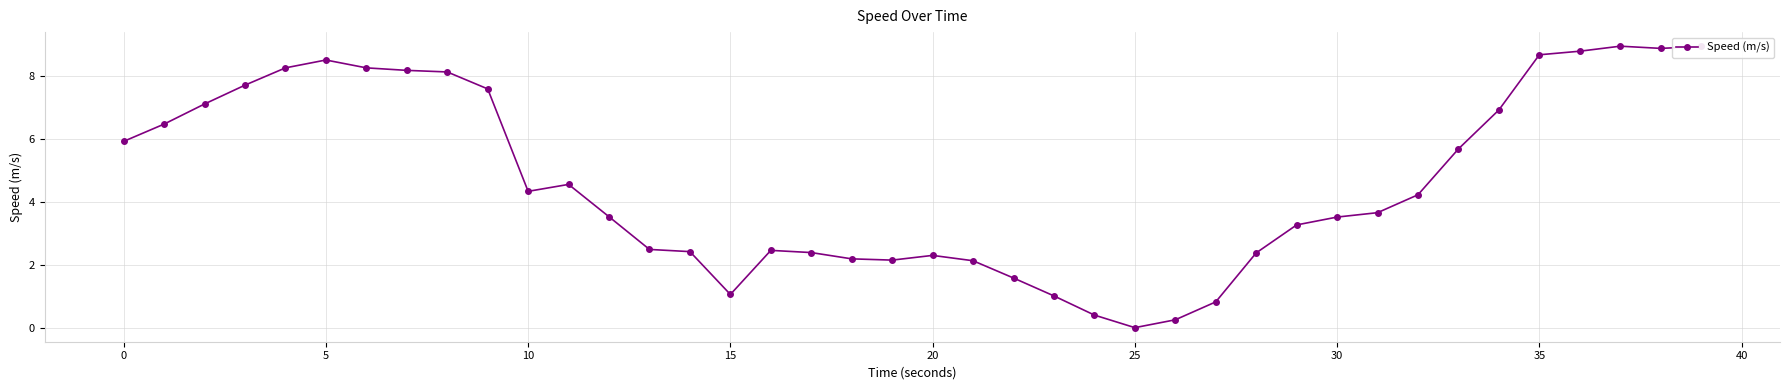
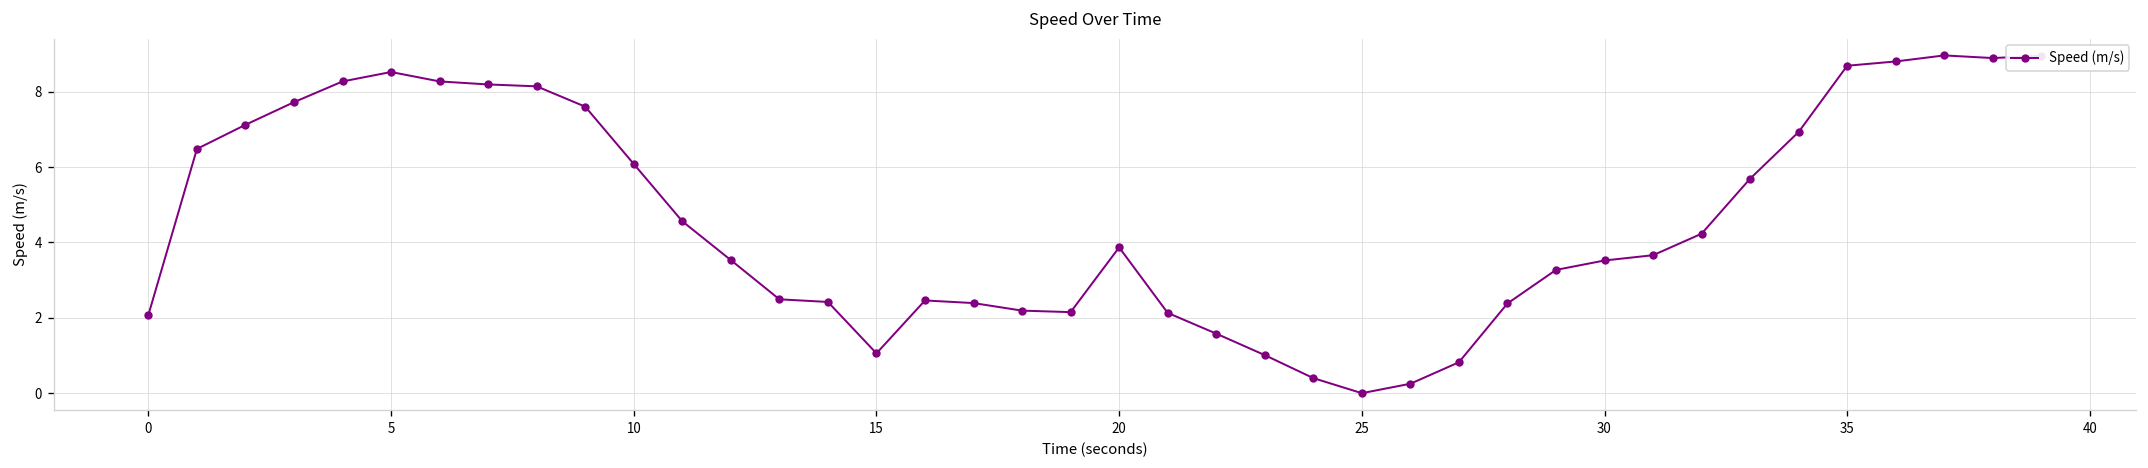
  {
-   "0": 5.9,
+   "0": 2.1,
    "5": 8.5,
-   "10": 4.3,
+   "10": 6.1,
    "15": 1.1,
-   "20": 2.3,
+   "20": 3.9,
    "25": 0.0,
    "30": 3.5,
    "35": 8.7
  }
